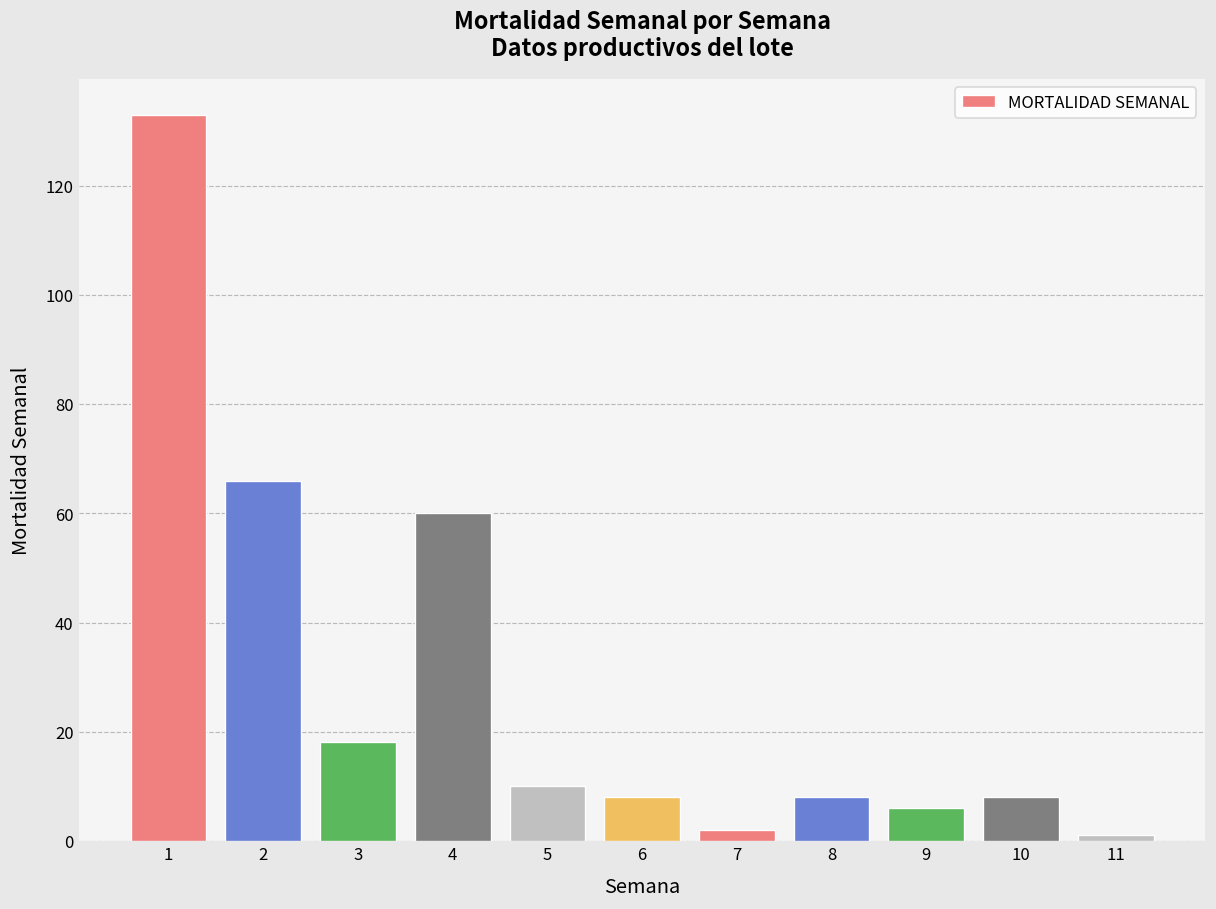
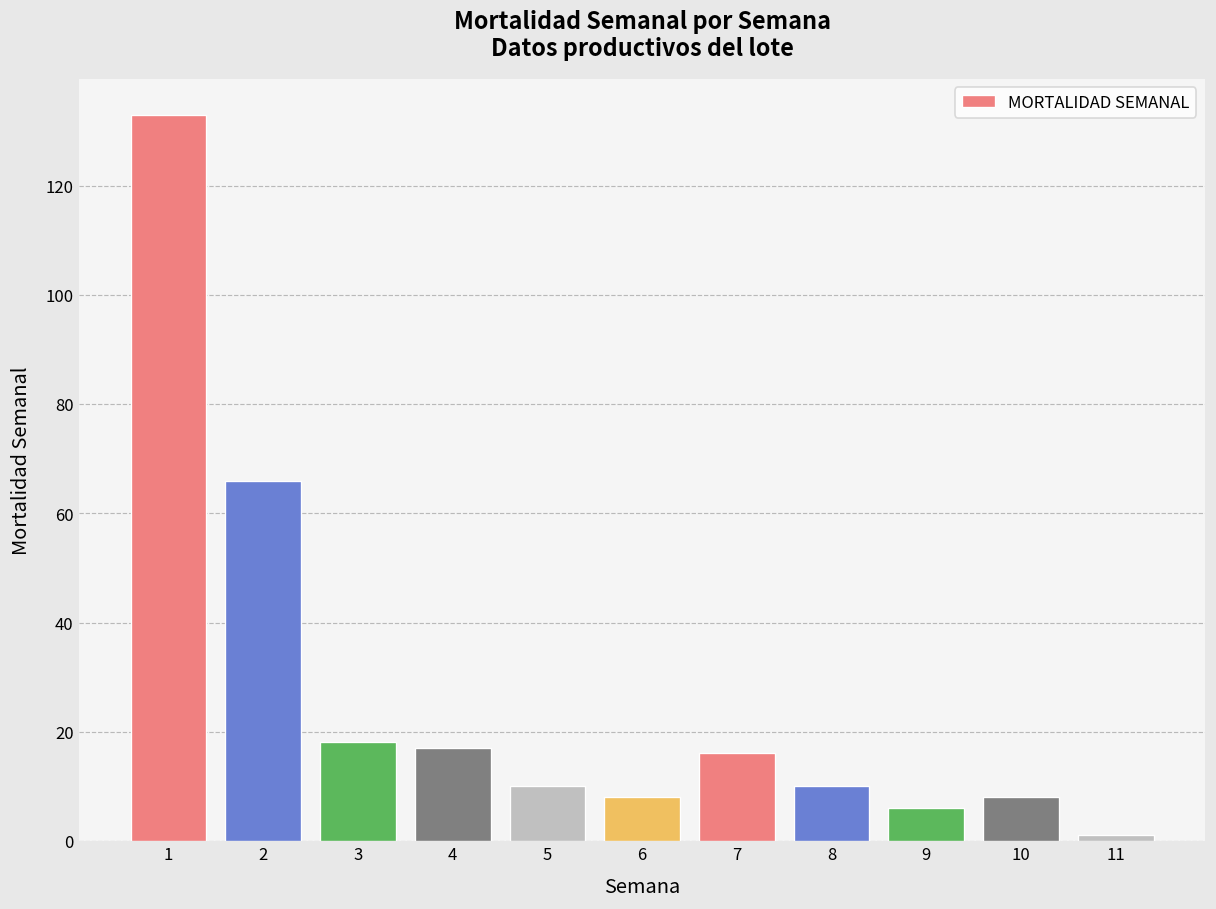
  {
    "1": 133,
    "2": 66,
    "3": 18,
-   "4": 60,
+   "4": 17,
    "5": 10,
    "6": 8,
-   "7": 2,
-   "8": 8,
+   "7": 16,
+   "8": 10,
    "9": 6,
    "10": 8,
    "11": 1
  }
